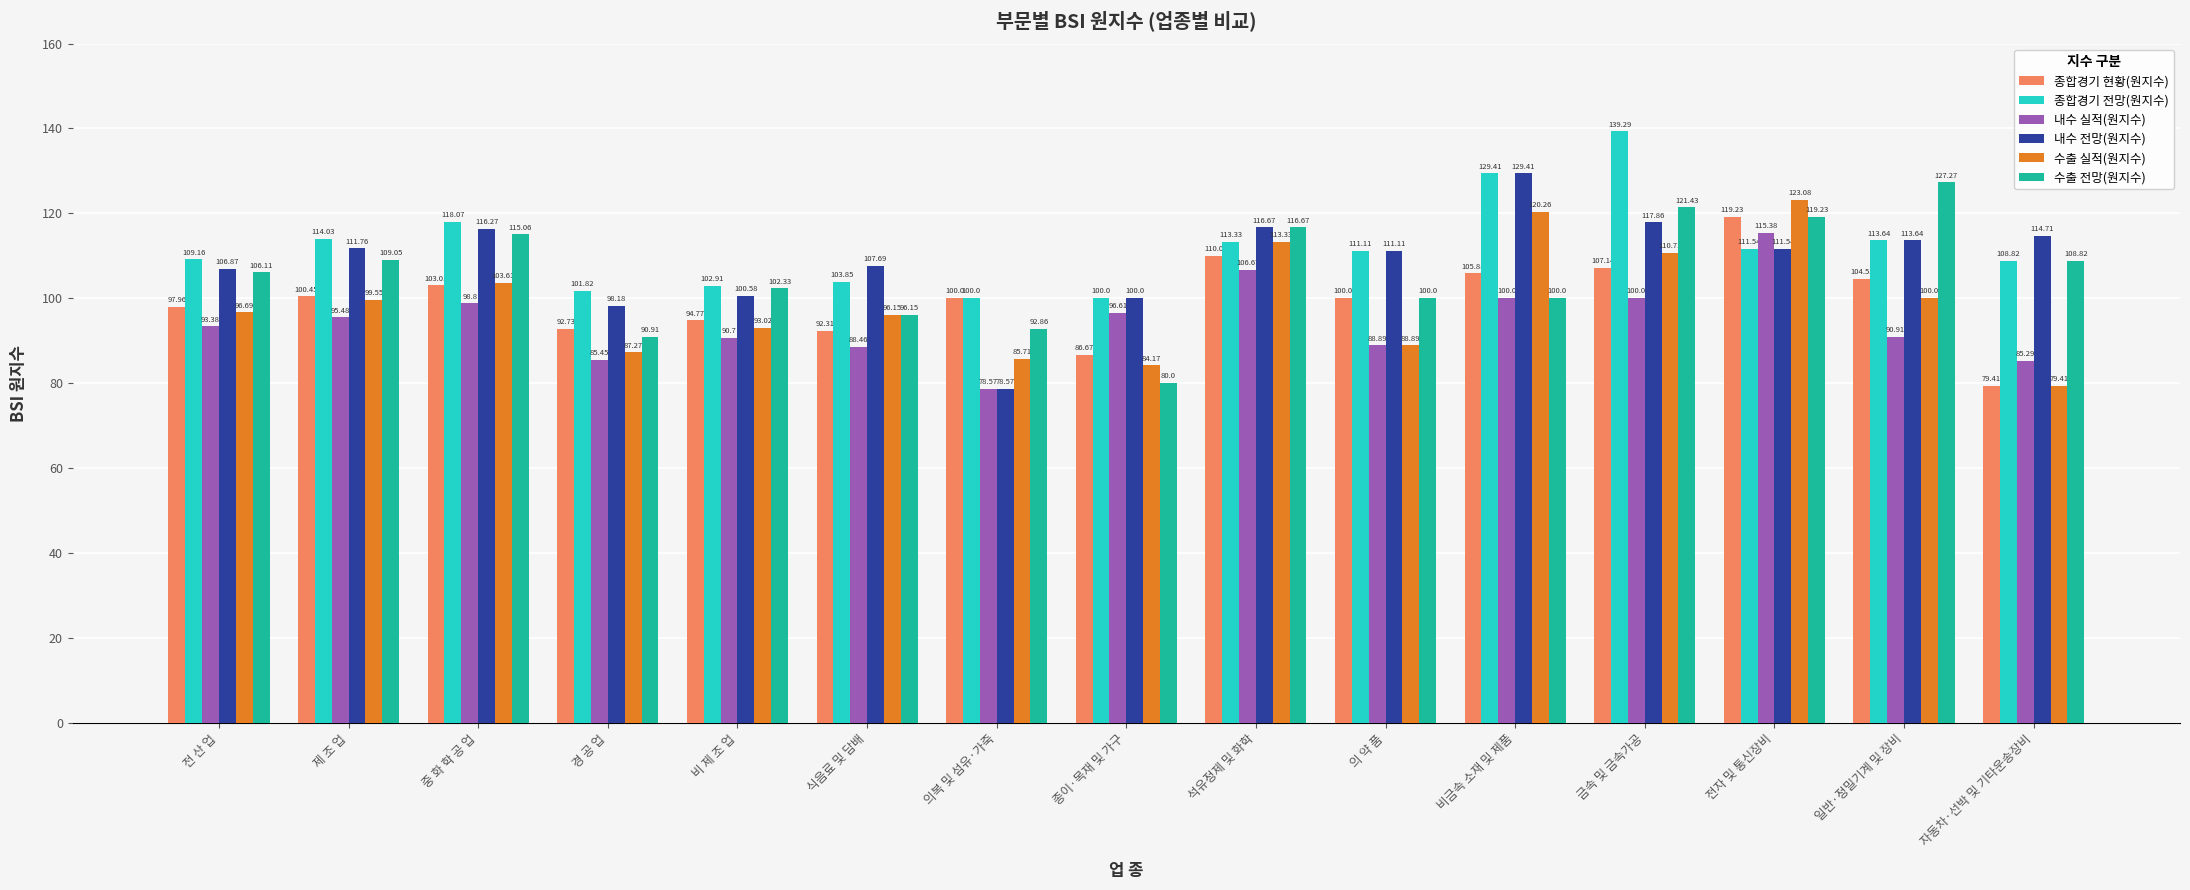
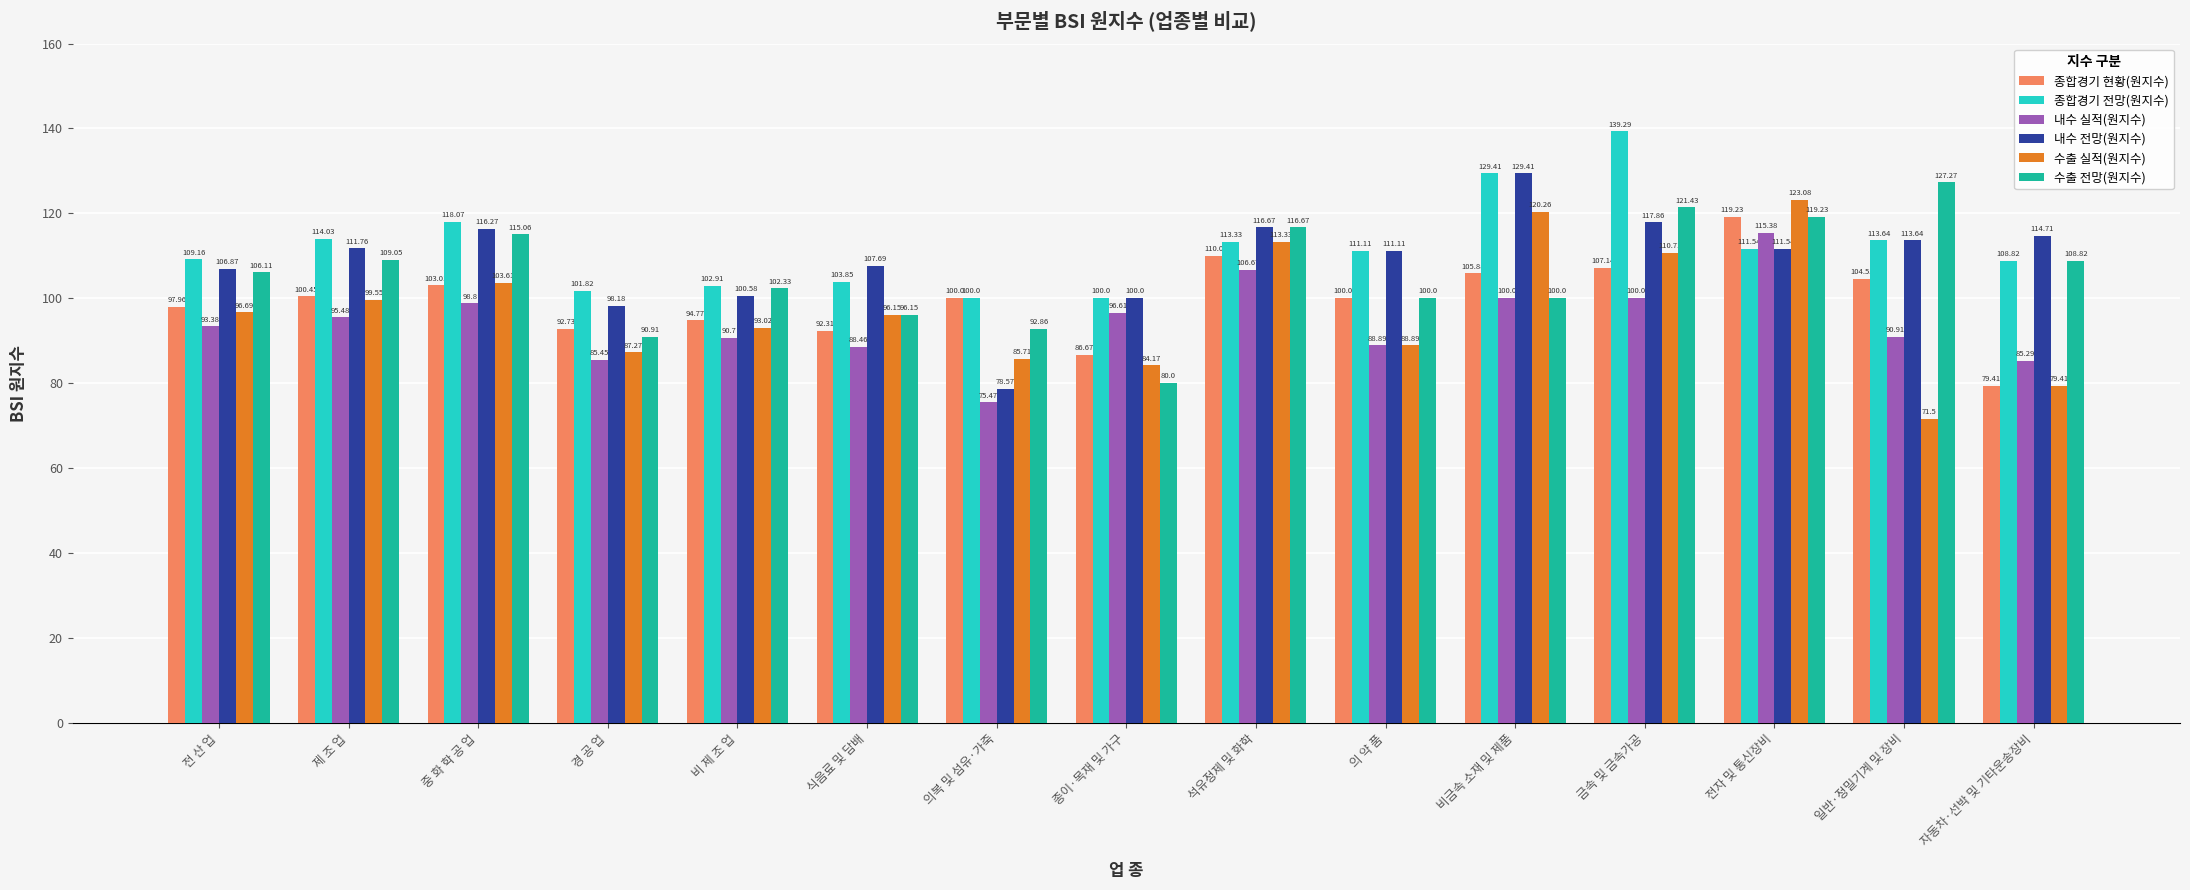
  {
    "종합경기 현황(원지수)": {
      "전 산 업": 97.96,
      "제 조 업": 100.45,
      "중 화 학 공 업": 103.01,
      "경 공 업": 92.73,
      "비 제 조 업": 94.77,
      "식음료 및 담배": 92.31,
      "의복 및 섬유·가죽": 100.0,
      "종이·목재 및 가구": 86.67,
      "석유정제 및 화학": 110.0,
      "의 약 품": 100.0,
      "비금속 소재 및 제품": 105.88,
      "금속 및 금속가공": 107.14,
      "전자 및 통신장비": 119.23,
      "일반·정밀기계 및 장비": 104.55,
      "자동차·선박 및 기타운송장비": 79.41
    },
    "내수 실적(원지수)": {
      "전 산 업": 93.38,
      "제 조 업": 95.48,
      "중 화 학 공 업": 98.8,
      "경 공 업": 85.45,
      "비 제 조 업": 90.7,
      "식음료 및 담배": 88.46,
-     "의복 및 섬유·가죽": 78.57,
+     "의복 및 섬유·가죽": 75.47,
      "종이·목재 및 가구": 96.61,
      "석유정제 및 화학": 106.67,
      "의 약 품": 88.89,
      "비금속 소재 및 제품": 100.0,
      "금속 및 금속가공": 100.0,
      "전자 및 통신장비": 115.38,
      "일반·정밀기계 및 장비": 90.91,
      "자동차·선박 및 기타운송장비": 85.29
    },
    "내수 전망(원지수)": {
      "전 산 업": 106.87,
      "제 조 업": 111.76,
      "중 화 학 공 업": 116.27,
      "경 공 업": 98.18,
      "비 제 조 업": 100.58,
      "식음료 및 담배": 107.69,
      "의복 및 섬유·가죽": 78.57,
      "종이·목재 및 가구": 100.0,
      "석유정제 및 화학": 116.67,
      "의 약 품": 111.11,
      "비금속 소재 및 제품": 129.41,
      "금속 및 금속가공": 117.86,
      "전자 및 통신장비": 111.54,
      "일반·정밀기계 및 장비": 113.64,
      "자동차·선박 및 기타운송장비": 114.71
    },
    "수출 실적(원지수)": {
      "전 산 업": 96.69,
      "제 조 업": 99.55,
      "중 화 학 공 업": 103.61,
      "경 공 업": 87.27,
      "비 제 조 업": 93.02,
      "식음료 및 담배": 96.15,
      "의복 및 섬유·가죽": 85.71,
      "종이·목재 및 가구": 84.17,
      "석유정제 및 화학": 113.33,
      "의 약 품": 88.89,
      "비금속 소재 및 제품": 120.26,
      "금속 및 금속가공": 110.71,
      "전자 및 통신장비": 123.08,
-     "일반·정밀기계 및 장비": 100.0,
+     "일반·정밀기계 및 장비": 71.5,
      "자동차·선박 및 기타운송장비": 79.41
    }
  }
